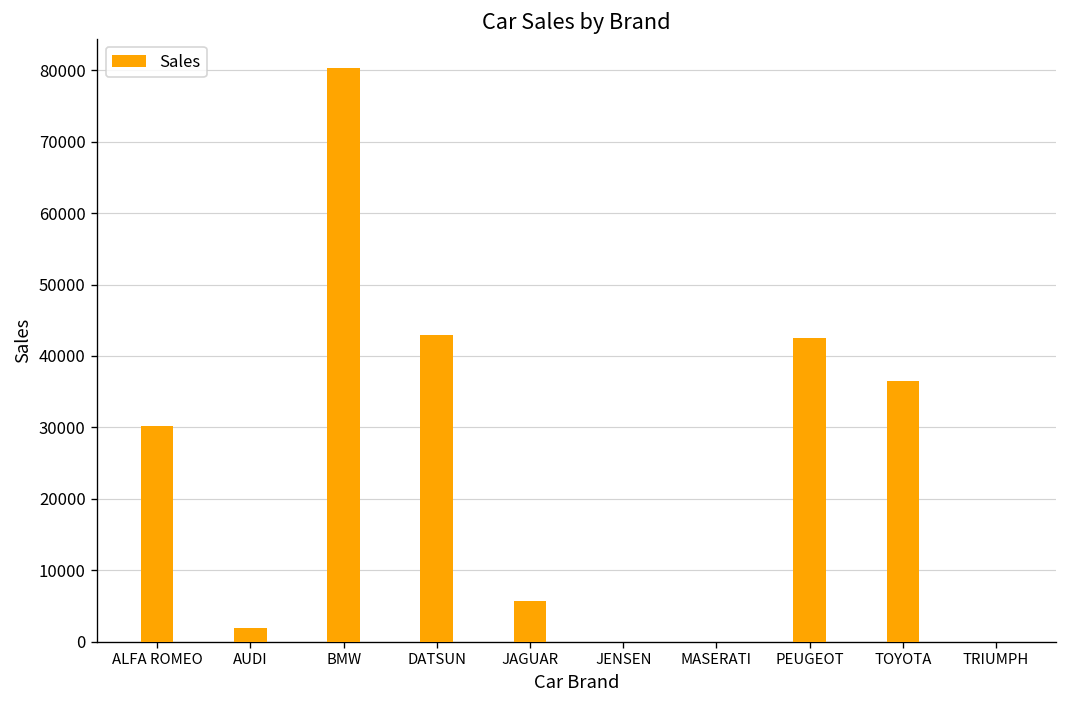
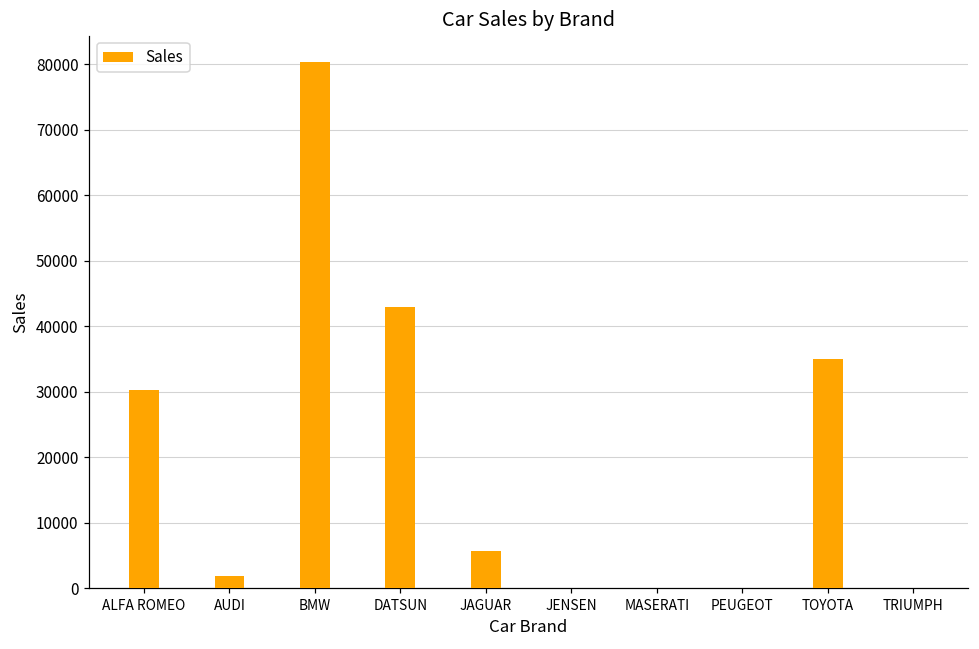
  {
    "ALFA ROMEO": 30000,
    "AUDI": 2000,
    "BMW": 80000,
    "DATSUN": 43000,
    "JAGUAR": 6000,
    "JENSEN": 0,
    "MASERATI": 0,
-   "PEUGEOT": 43000,
-   "TOYOTA": 36000,
+   "PEUGEOT": 0,
+   "TOYOTA": 35000,
    "TRIUMPH": 0
  }
